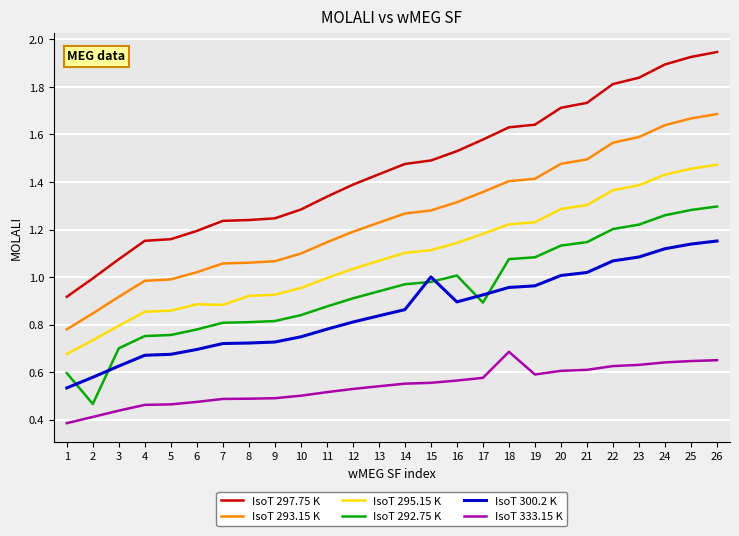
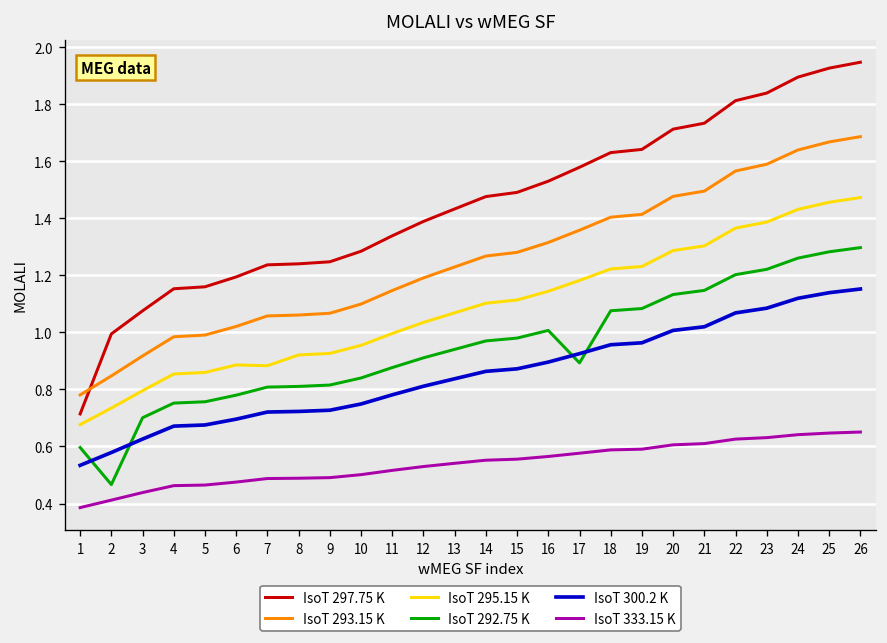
  {
    "IsoT 297.75 K": {
-     "1": 0.92,
+     "1": 0.71,
      "2": 0.99,
      "3": 1.08,
      "4": 1.15,
      "5": 1.16,
      "6": 1.19,
      "7": 1.24,
      "8": 1.24,
      "9": 1.25,
      "10": 1.28,
      "11": 1.34,
      "12": 1.39,
      "13": 1.43,
      "14": 1.48,
      "15": 1.49,
      "16": 1.53,
      "17": 1.58,
      "18": 1.63,
      "19": 1.64,
      "20": 1.71,
      "21": 1.73,
      "22": 1.81,
      "23": 1.84,
      "24": 1.89,
      "25": 1.93,
      "26": 1.95
    },
    "IsoT 293.15 K": {
      "1": 0.78,
      "2": 0.85,
      "3": 0.92,
      "4": 0.98,
      "5": 0.99,
      "6": 1.02,
      "7": 1.06,
      "8": 1.06,
      "9": 1.07,
      "10": 1.10,
      "11": 1.15,
      "12": 1.19,
      "13": 1.23,
      "14": 1.27,
      "15": 1.28,
      "16": 1.31,
      "17": 1.36,
      "18": 1.40,
      "19": 1.41,
      "20": 1.48,
      "21": 1.50,
      "22": 1.57,
      "23": 1.59,
      "24": 1.64,
      "25": 1.67,
      "26": 1.69
    },
    "IsoT 295.15 K": {
      "1": 0.68,
      "2": 0.73,
      "3": 0.80,
      "4": 0.85,
      "5": 0.86,
      "6": 0.89,
      "7": 0.88,
      "8": 0.92,
      "9": 0.93,
      "10": 0.95,
      "11": 1.00,
      "12": 1.03,
      "13": 1.07,
      "14": 1.10,
      "15": 1.11,
      "16": 1.14,
      "17": 1.18,
      "18": 1.22,
      "19": 1.23,
      "20": 1.29,
      "21": 1.30,
      "22": 1.37,
      "23": 1.39,
      "24": 1.43,
      "25": 1.46,
      "26": 1.47
    },
    "IsoT 292.75 K": {
      "1": 0.60,
      "2": 0.47,
      "3": 0.70,
      "4": 0.75,
      "5": 0.76,
      "6": 0.78,
      "7": 0.81,
      "8": 0.81,
      "9": 0.82,
      "10": 0.84,
      "11": 0.88,
      "12": 0.91,
      "13": 0.94,
      "14": 0.97,
      "15": 0.98,
      "16": 1.01,
      "17": 0.89,
      "18": 1.08,
      "19": 1.08,
      "20": 1.13,
      "21": 1.15,
      "22": 1.20,
      "23": 1.22,
      "24": 1.26,
      "25": 1.28,
      "26": 1.30
    },
    "IsoT 300.2 K": {
      "1": 0.53,
      "2": 0.58,
      "3": 0.63,
      "4": 0.67,
      "5": 0.68,
      "6": 0.70,
      "7": 0.72,
      "8": 0.72,
      "9": 0.73,
      "10": 0.75,
      "11": 0.78,
      "12": 0.81,
      "13": 0.84,
      "14": 0.86,
-     "15": 1.00,
+     "15": 0.87,
      "16": 0.90,
      "17": 0.93,
      "18": 0.96,
      "19": 0.96,
      "20": 1.01,
      "21": 1.02,
      "22": 1.07,
      "23": 1.08,
      "24": 1.12,
      "25": 1.14,
      "26": 1.15
    },
    "IsoT 333.15 K": {
      "1": 0.39,
      "2": 0.41,
      "3": 0.44,
      "4": 0.46,
      "5": 0.46,
      "6": 0.48,
      "7": 0.49,
      "8": 0.49,
      "9": 0.49,
      "10": 0.50,
      "11": 0.52,
      "12": 0.53,
      "13": 0.54,
      "14": 0.55,
      "15": 0.56,
      "16": 0.56,
      "17": 0.58,
-     "18": 0.69,
+     "18": 0.59,
      "19": 0.59,
      "20": 0.61,
      "21": 0.61,
      "22": 0.63,
      "23": 0.63,
      "24": 0.64,
      "25": 0.65,
      "26": 0.65
    }
  }
